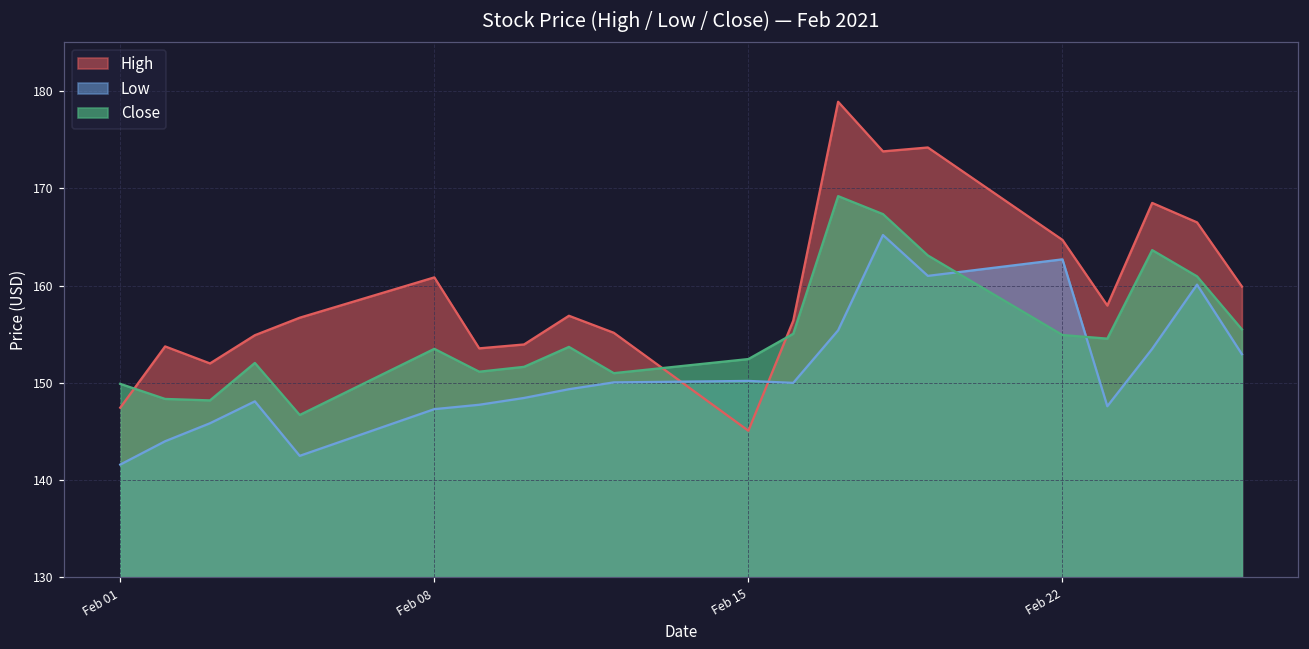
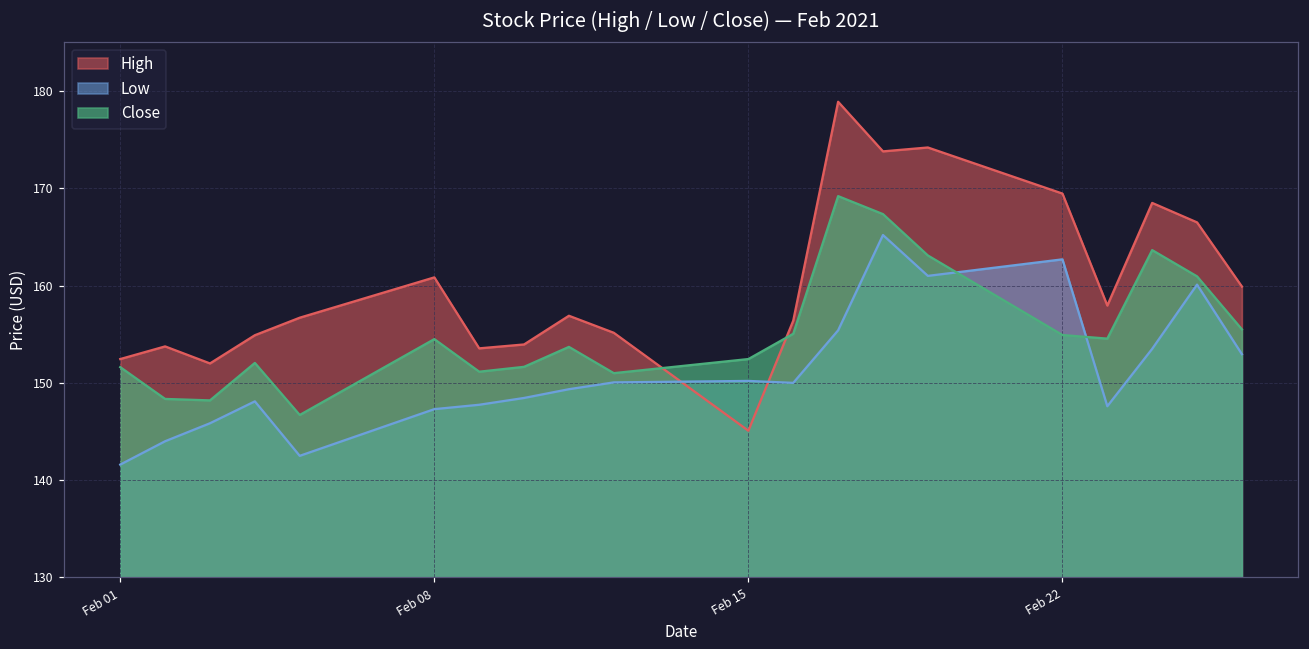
  {
    "High": {
-     "Feb 01": 147,
+     "Feb 01": 152,
      "Feb 08": 161,
      "Feb 15": 145,
-     "Feb 22": 165
+     "Feb 22": 169
    },
    "Low": {
      "Feb 01": 142,
      "Feb 08": 147,
      "Feb 15": 150,
      "Feb 22": 163
    },
    "Close": {
-     "Feb 01": 150,
-     "Feb 08": 154,
+     "Feb 01": 152,
+     "Feb 08": 155,
      "Feb 15": 152,
      "Feb 22": 155
    }
  }
